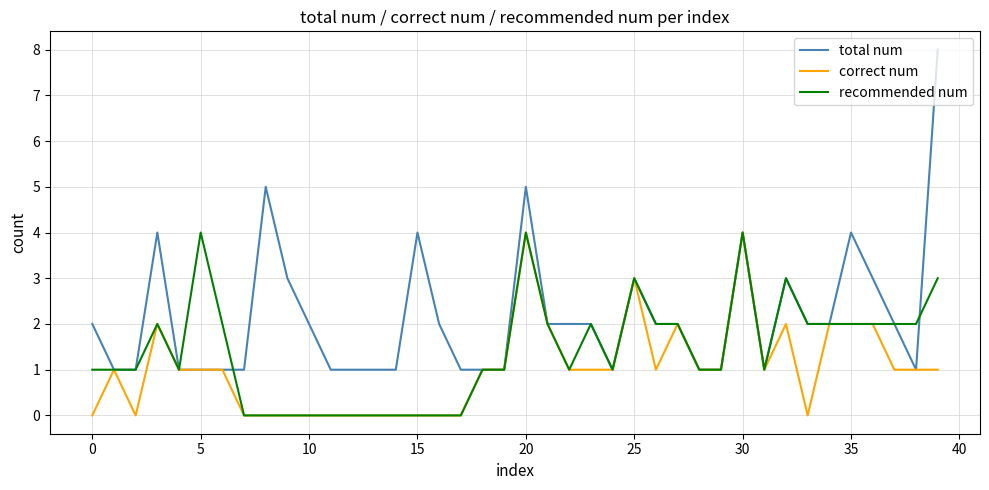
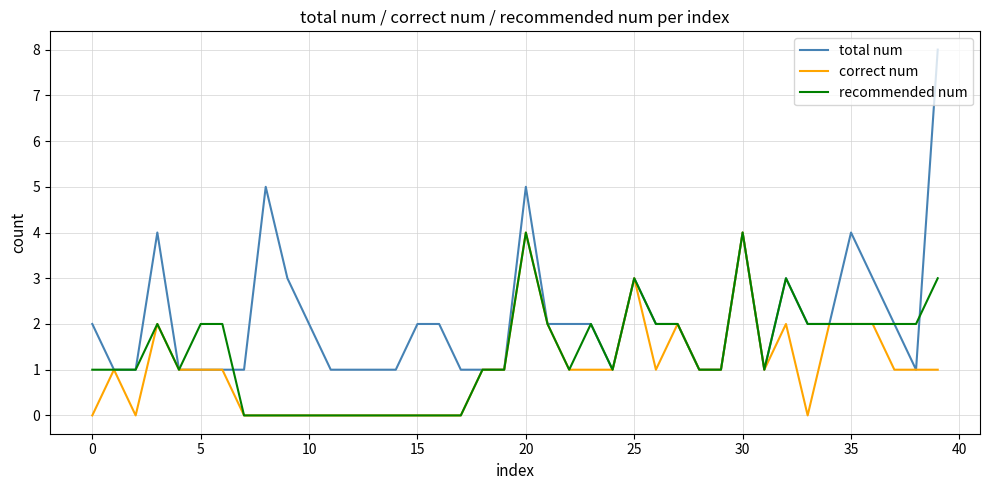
  {
    "total num": {
      "0": 2,
      "10": 2,
-     "15": 4,
+     "15": 2,
      "20": 5,
      "35": 4
    },
    "correct num": {
      "0": 0
    },
    "recommended num": {
      "0": 1,
-     "5": 4
+     "5": 2
    }
  }
